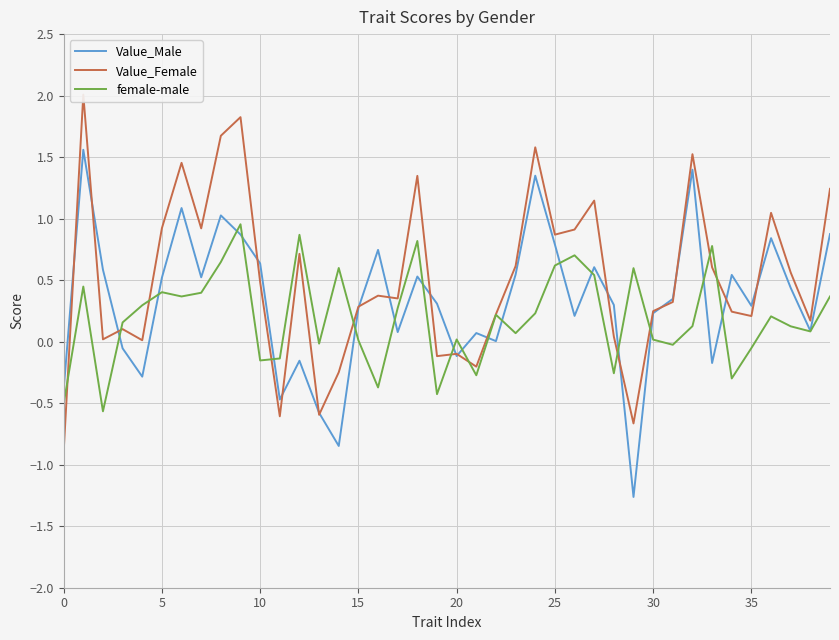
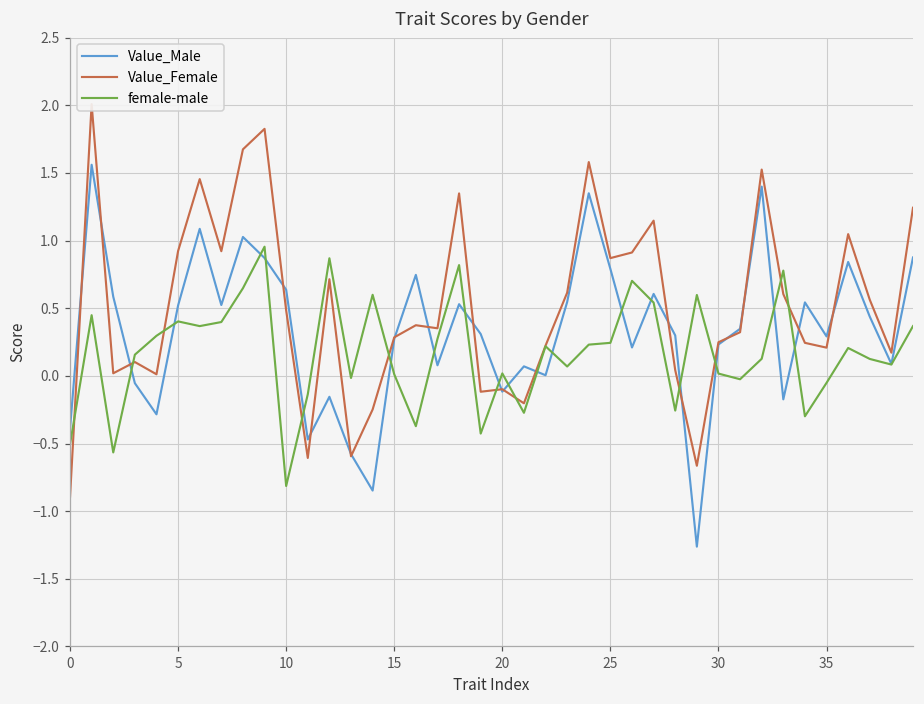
  {
    "Value_Male": {
      "0": -0.39,
      "5": 0.52,
      "10": 0.64,
      "25": 0.79,
      "35": 0.29
    },
    "Value_Female": {
      "0": -0.90,
      "5": 0.92,
      "10": 0.48,
      "25": 0.87,
      "35": 0.21
    },
    "female-male": {
      "0": -0.51,
      "5": 0.40,
-     "10": -0.15,
+     "10": -0.81,
      "15": 0.01,
      "20": 0.02,
-     "25": 0.62,
+     "25": 0.24,
      "30": 0.02,
      "35": -0.05
    }
  }
